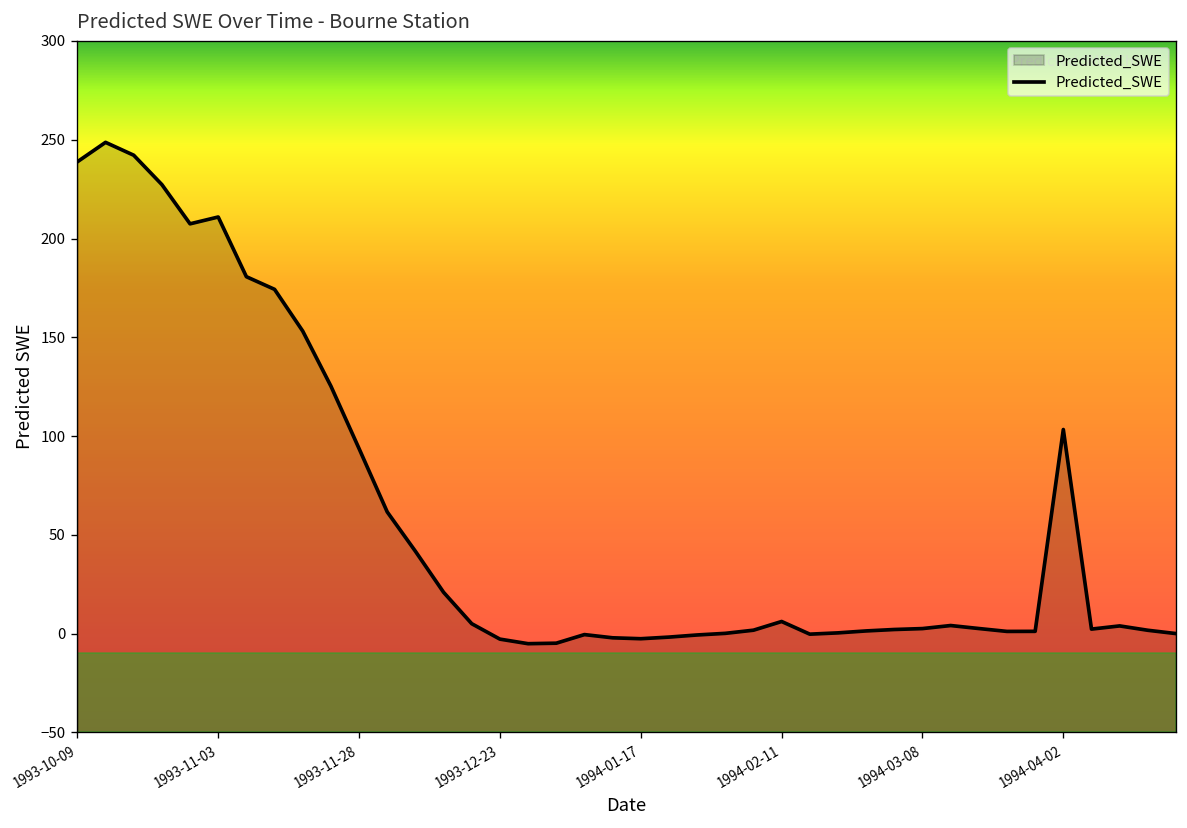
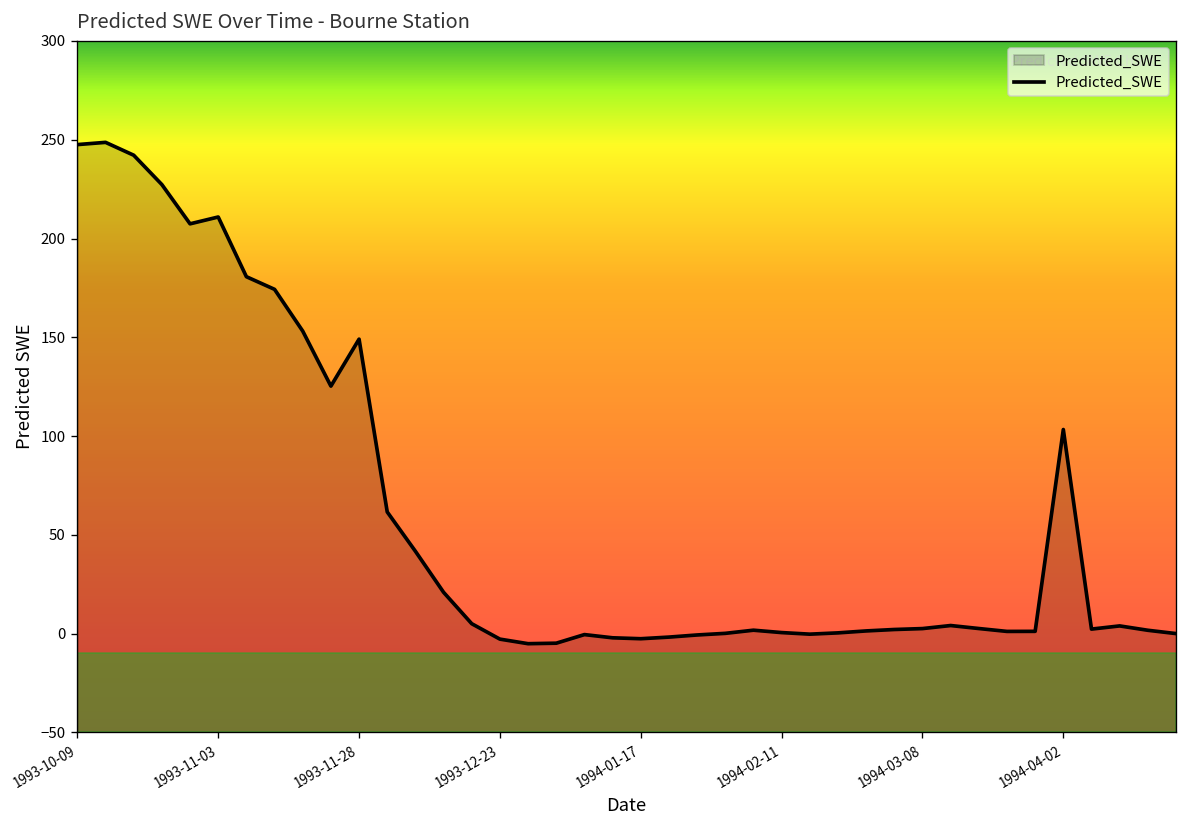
  {
-   "1993-10-09": 239,
+   "1993-10-09": 248,
    "1993-11-03": 211,
-   "1993-11-28": 94,
+   "1993-11-28": 149,
    "1993-12-23": -3,
    "1994-01-17": -3,
-   "1994-02-11": 6,
+   "1994-02-11": 1,
    "1994-03-08": 3,
    "1994-04-02": 103
  }
